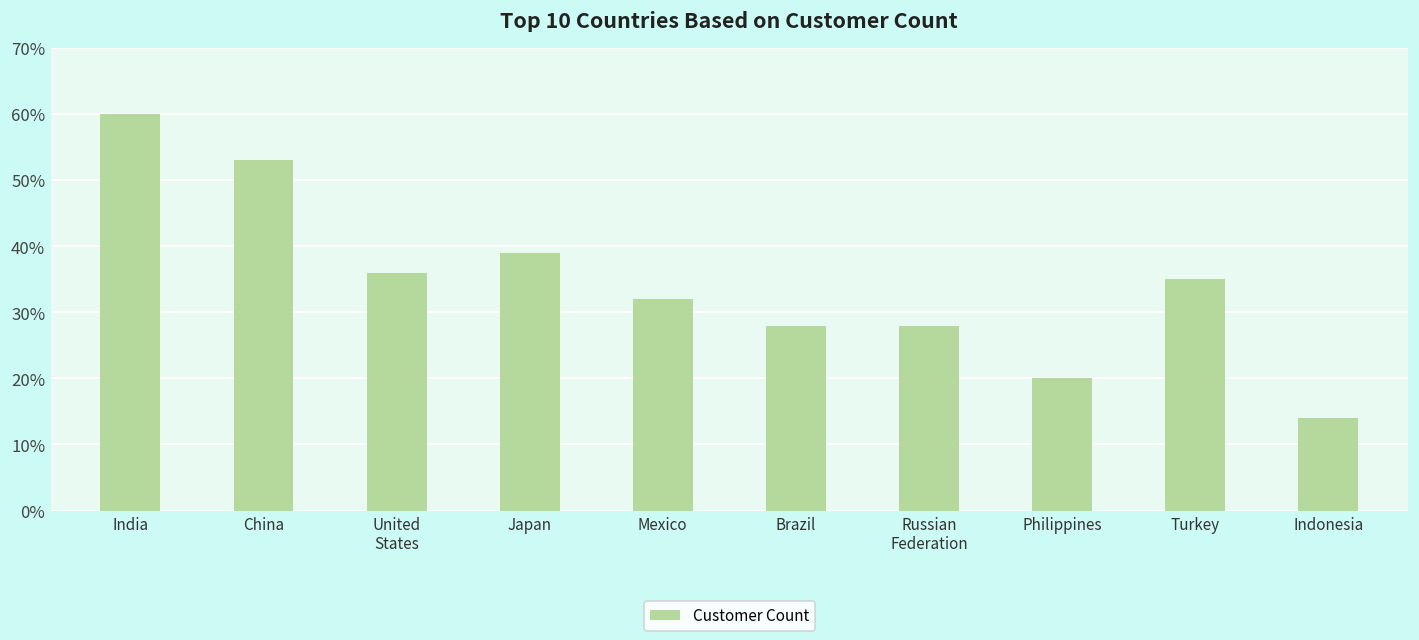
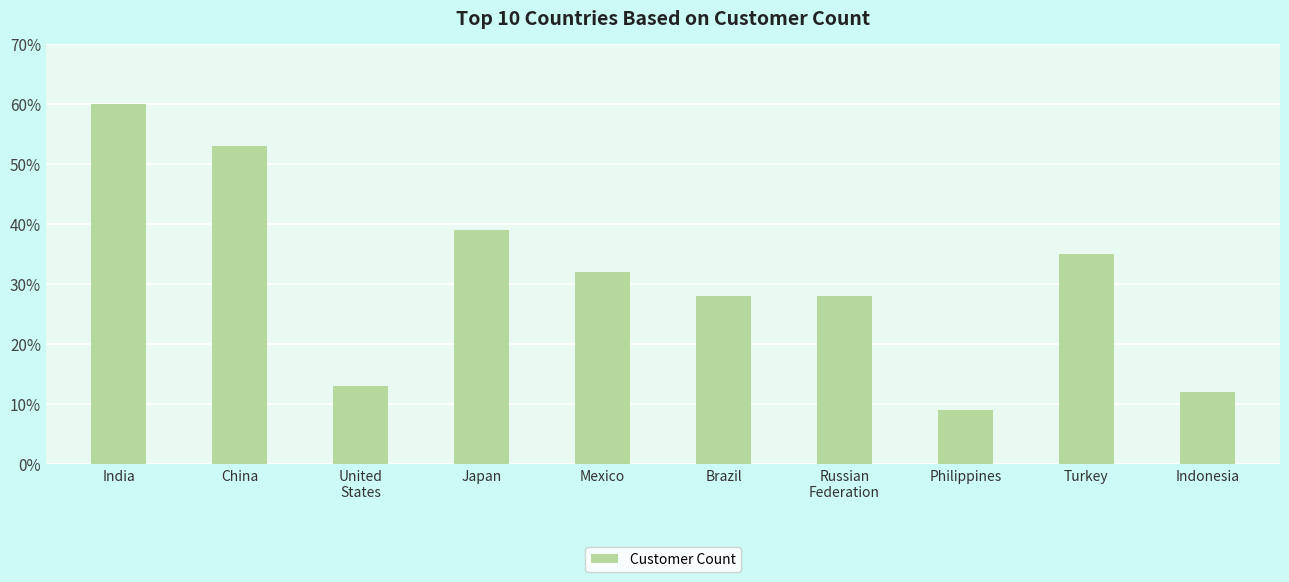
  {
    "India": "60%",
    "China": "53%",
-   "United States": "36%",
+   "United States": "13%",
    "Japan": "39%",
    "Mexico": "32%",
    "Brazil": "28%",
    "Russian Federation": "28%",
-   "Philippines": "20%",
+   "Philippines": "9%",
    "Turkey": "35%",
-   "Indonesia": "14%"
+   "Indonesia": "12%"
  }
